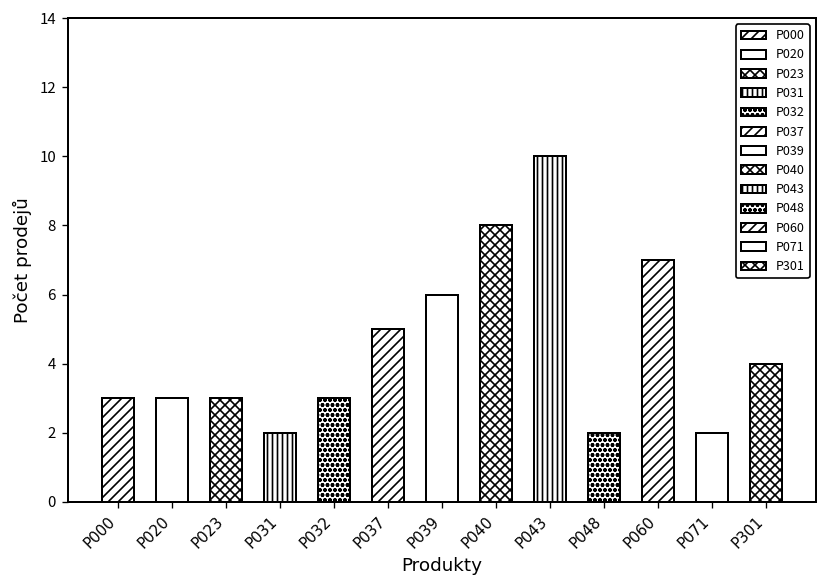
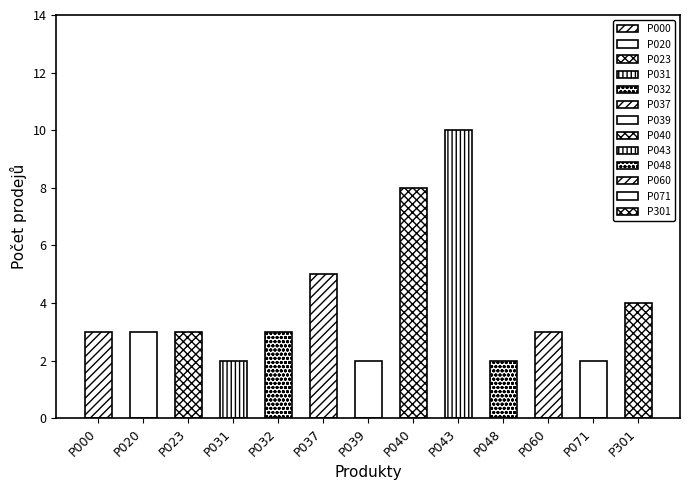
  {
    "P000": 3,
    "P020": 3,
    "P023": 3,
    "P031": 2,
    "P032": 3,
    "P037": 5,
-   "P039": 6,
+   "P039": 2,
    "P040": 8,
    "P043": 10,
    "P048": 2,
-   "P060": 7,
+   "P060": 3,
    "P071": 2,
    "P301": 4
  }
